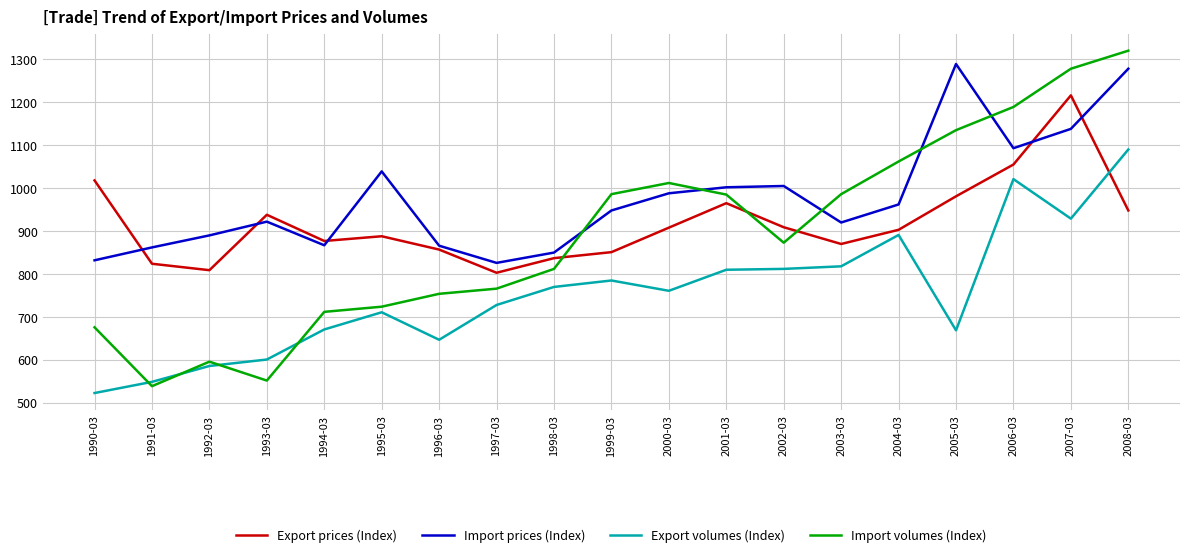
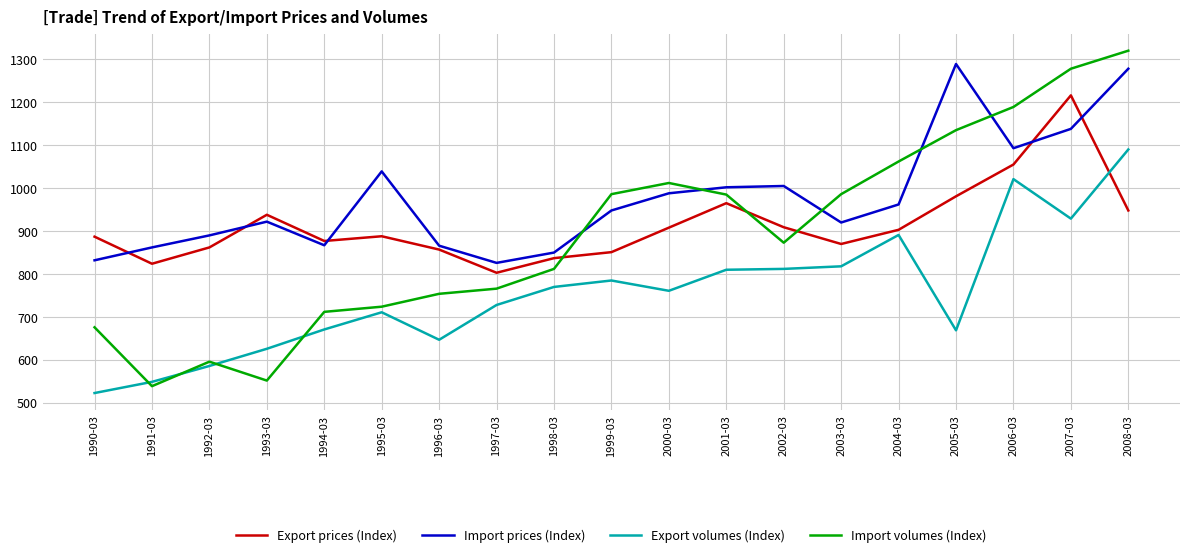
  {
    "Export prices (Index)": {
-     "1990-03": 1020,
+     "1990-03": 890,
      "1991-03": 820,
-     "1992-03": 810,
+     "1992-03": 860,
      "1993-03": 940,
      "1994-03": 880,
      "1995-03": 890,
      "1996-03": 860,
      "1997-03": 800,
      "1998-03": 840,
      "1999-03": 850,
      "2000-03": 910,
      "2001-03": 970,
      "2002-03": 910,
      "2003-03": 870,
      "2004-03": 900,
      "2005-03": 980,
      "2006-03": 1060,
      "2007-03": 1220,
      "2008-03": 950
    },
    "Import prices (Index)": {
      "1990-03": 830,
      "1991-03": 860,
      "1992-03": 890,
      "1993-03": 920,
      "1994-03": 870,
      "1995-03": 1040,
      "1996-03": 870,
      "1997-03": 830,
      "1998-03": 850,
      "1999-03": 950,
      "2000-03": 990,
      "2001-03": 1000,
      "2002-03": 1010,
      "2003-03": 920,
      "2004-03": 960,
      "2005-03": 1290,
      "2006-03": 1090,
      "2007-03": 1140,
      "2008-03": 1280
    },
    "Export volumes (Index)": {
      "1990-03": 520,
      "1991-03": 550,
      "1992-03": 590,
-     "1993-03": 600,
+     "1993-03": 630,
      "1994-03": 670,
      "1995-03": 710,
      "1996-03": 650,
      "1997-03": 730,
      "1998-03": 770,
      "1999-03": 790,
      "2000-03": 760,
      "2001-03": 810,
      "2002-03": 810,
      "2003-03": 820,
      "2004-03": 890,
      "2005-03": 670,
      "2006-03": 1020,
      "2007-03": 930,
      "2008-03": 1090
    },
    "Import volumes (Index)": {
      "1990-03": 680,
      "1991-03": 540,
      "1992-03": 600,
      "1993-03": 550,
      "1994-03": 710,
      "1995-03": 720,
      "1996-03": 750,
      "1997-03": 770,
      "1998-03": 810,
      "1999-03": 990,
      "2000-03": 1010,
      "2001-03": 990,
      "2002-03": 870,
      "2003-03": 990,
      "2004-03": 1060,
      "2005-03": 1140,
      "2006-03": 1190,
      "2007-03": 1280,
      "2008-03": 1320
    }
  }
